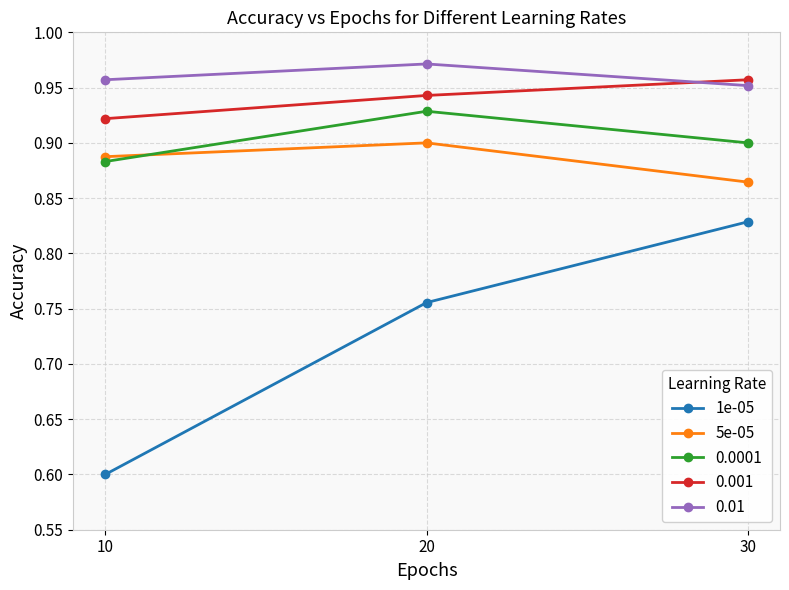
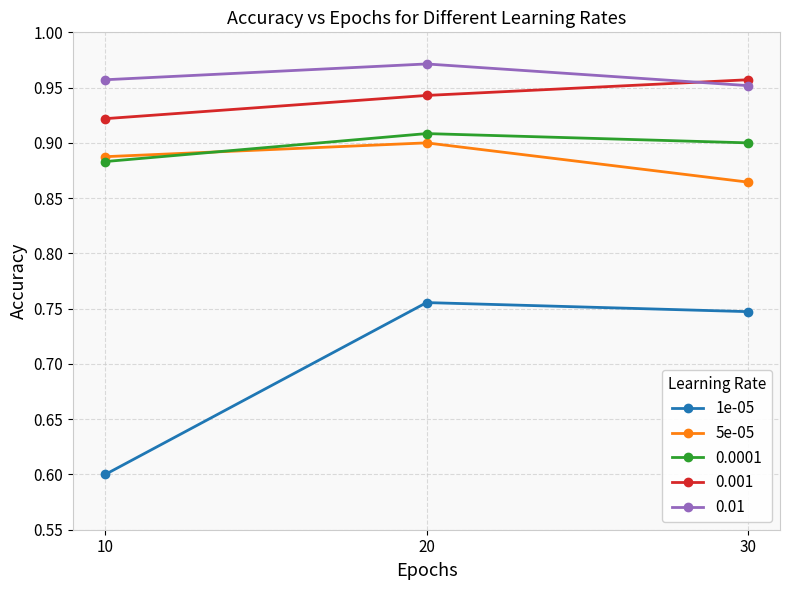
  {
    "1e-05": {
      "10": 0.600,
      "20": 0.756,
-     "30": 0.829
+     "30": 0.747
    },
    "5e-05": {
      "10": 0.888,
      "20": 0.900,
      "30": 0.865
    },
    "0.0001": {
      "10": 0.883,
-     "20": 0.929,
+     "20": 0.908,
      "30": 0.900
    },
    "0.001": {
      "10": 0.922,
      "20": 0.943,
      "30": 0.957
    },
    "0.01": {
      "10": 0.957,
      "20": 0.971,
      "30": 0.952
    }
  }
